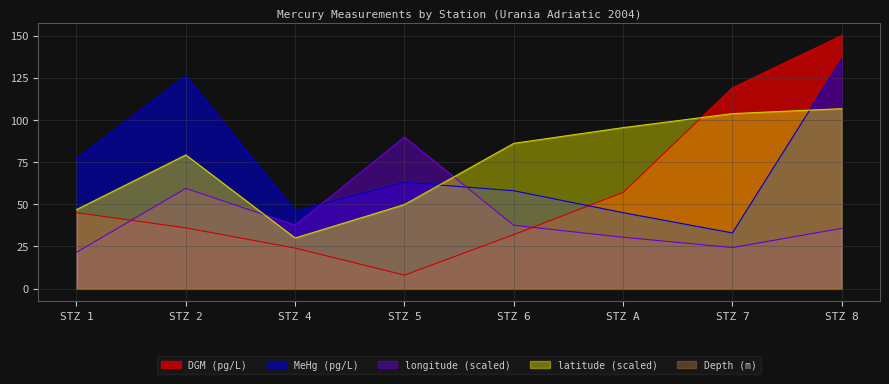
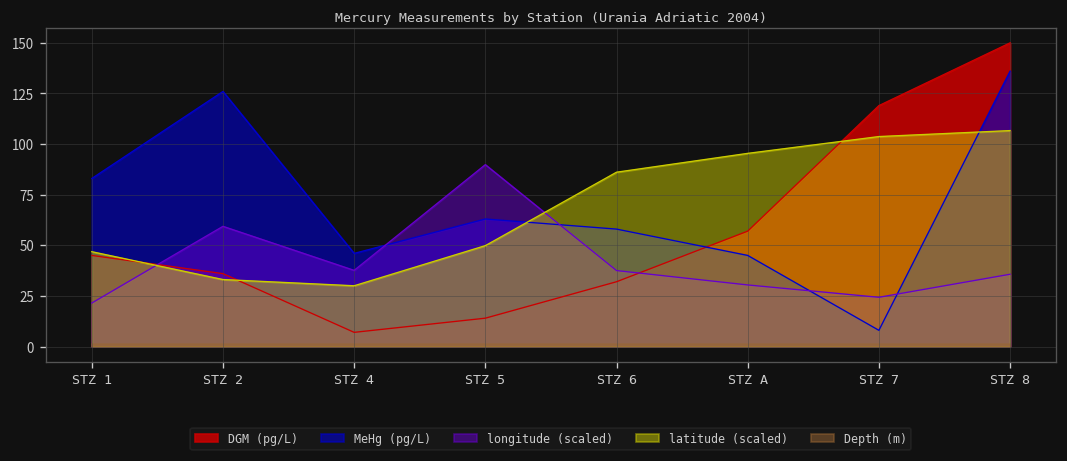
  {
    "DGM (pg/L)": {
      "STZ 1": 45,
      "STZ 2": 36,
-     "STZ 4": 24,
-     "STZ 5": 8,
+     "STZ 4": 7,
+     "STZ 5": 14,
      "STZ 6": 32,
      "STZ A": 57,
      "STZ 7": 119,
      "STZ 8": 150
    },
    "MeHg (pg/L)": {
-     "STZ 1": 77,
+     "STZ 1": 83,
      "STZ 2": 126,
      "STZ 4": 46,
      "STZ 5": 63,
      "STZ 6": 58,
      "STZ A": 45,
-     "STZ 7": 33,
+     "STZ 7": 8,
      "STZ 8": 136
    },
    "longitude (scaled)": {
      "STZ 1": 21,
      "STZ 2": 59,
      "STZ 4": 38,
      "STZ 5": 90,
      "STZ 6": 38,
      "STZ A": 30,
      "STZ 7": 24,
      "STZ 8": 36
    },
    "latitude (scaled)": {
      "STZ 1": 47,
-     "STZ 2": 79,
+     "STZ 2": 33,
      "STZ 4": 30,
      "STZ 5": 50,
      "STZ 6": 86,
      "STZ A": 95,
      "STZ 7": 104,
      "STZ 8": 107
    }
  }
